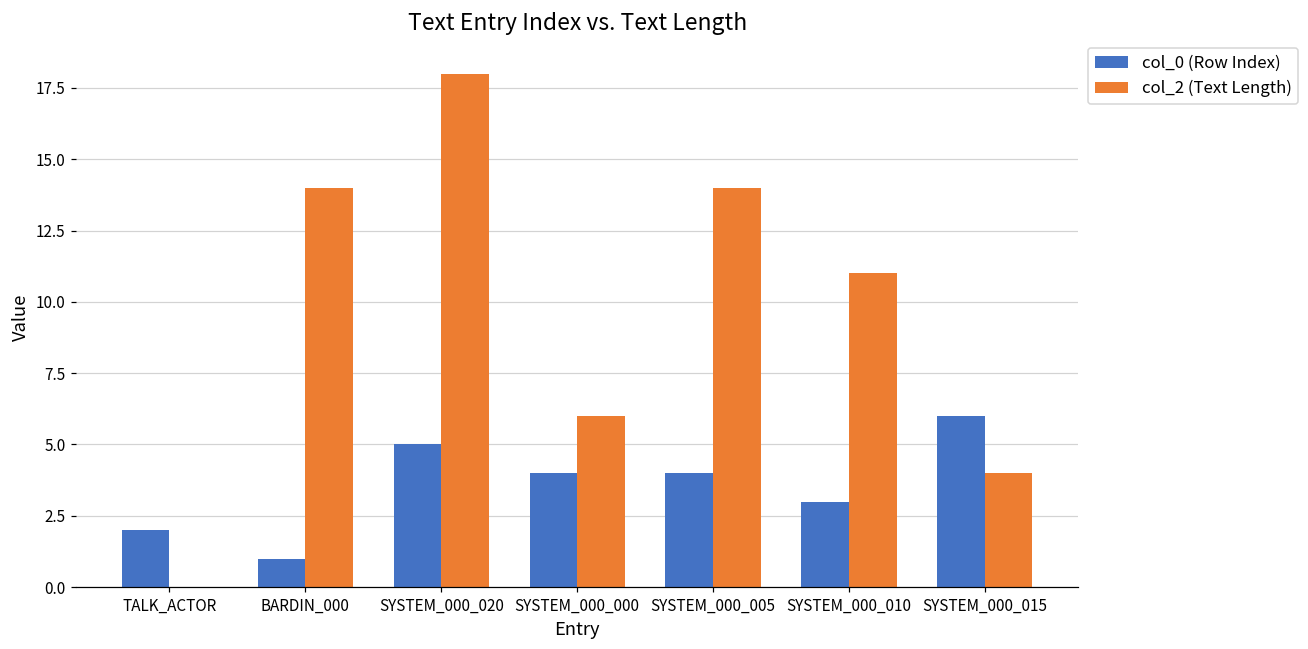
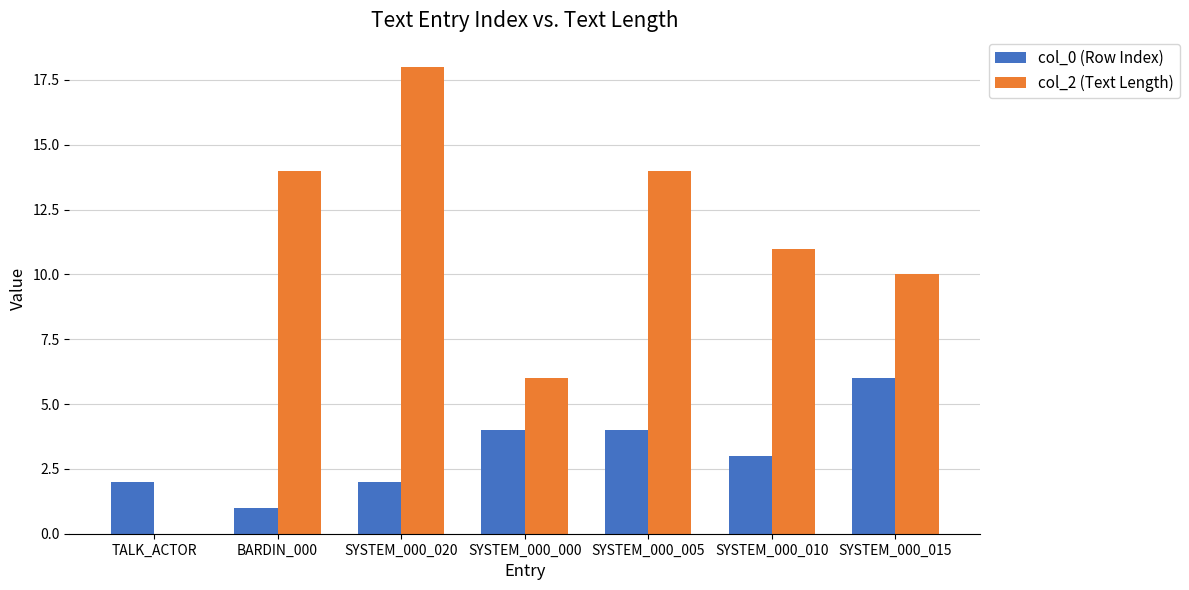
  {
    "col_0 (Row Index)": {
      "TALK_ACTOR": 2,
      "BARDIN_000": 1,
-     "SYSTEM_000_020": 5,
+     "SYSTEM_000_020": 2,
      "SYSTEM_000_000": 4,
      "SYSTEM_000_005": 4,
      "SYSTEM_000_010": 3,
      "SYSTEM_000_015": 6
    },
    "col_2 (Text Length)": {
      "TALK_ACTOR": 0,
      "BARDIN_000": 14,
      "SYSTEM_000_020": 18,
      "SYSTEM_000_000": 6,
      "SYSTEM_000_005": 14,
      "SYSTEM_000_010": 11,
-     "SYSTEM_000_015": 4
+     "SYSTEM_000_015": 10
    }
  }
